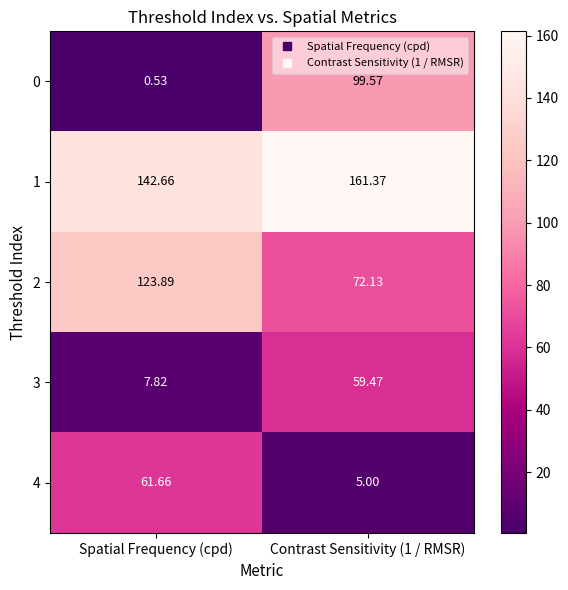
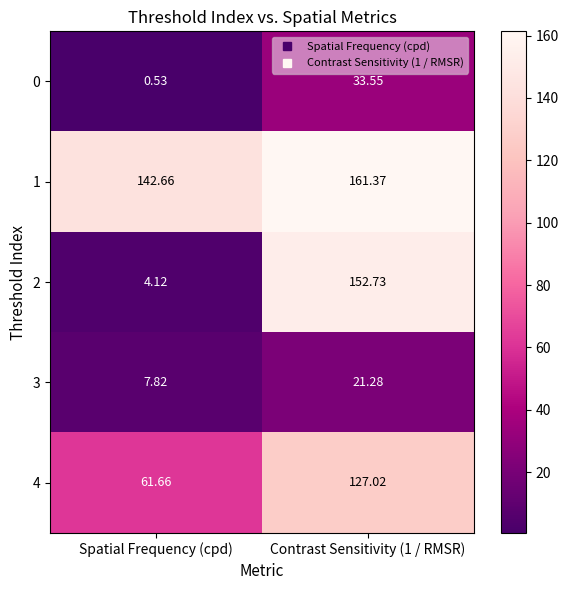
  {
    "0": {
      "Spatial Frequency (cpd)": 0.53,
-     "Contrast Sensitivity (1 / RMSR)": 99.57
+     "Contrast Sensitivity (1 / RMSR)": 33.55
    },
    "1": {
      "Spatial Frequency (cpd)": 142.66,
      "Contrast Sensitivity (1 / RMSR)": 161.37
    },
    "2": {
-     "Spatial Frequency (cpd)": 123.89,
-     "Contrast Sensitivity (1 / RMSR)": 72.13
+     "Spatial Frequency (cpd)": 4.12,
+     "Contrast Sensitivity (1 / RMSR)": 152.73
    },
    "3": {
      "Spatial Frequency (cpd)": 7.82,
-     "Contrast Sensitivity (1 / RMSR)": 59.47
+     "Contrast Sensitivity (1 / RMSR)": 21.28
    },
    "4": {
      "Spatial Frequency (cpd)": 61.66,
-     "Contrast Sensitivity (1 / RMSR)": 5.00
+     "Contrast Sensitivity (1 / RMSR)": 127.02
    }
  }
